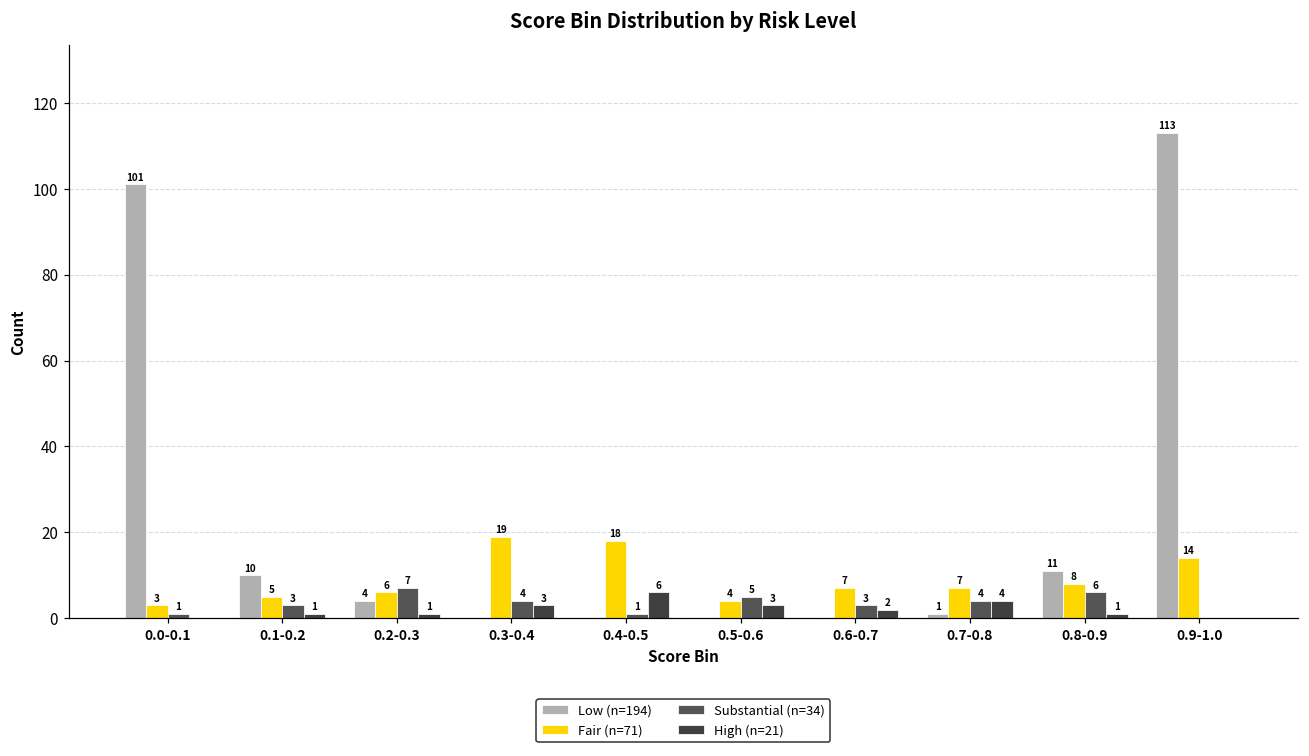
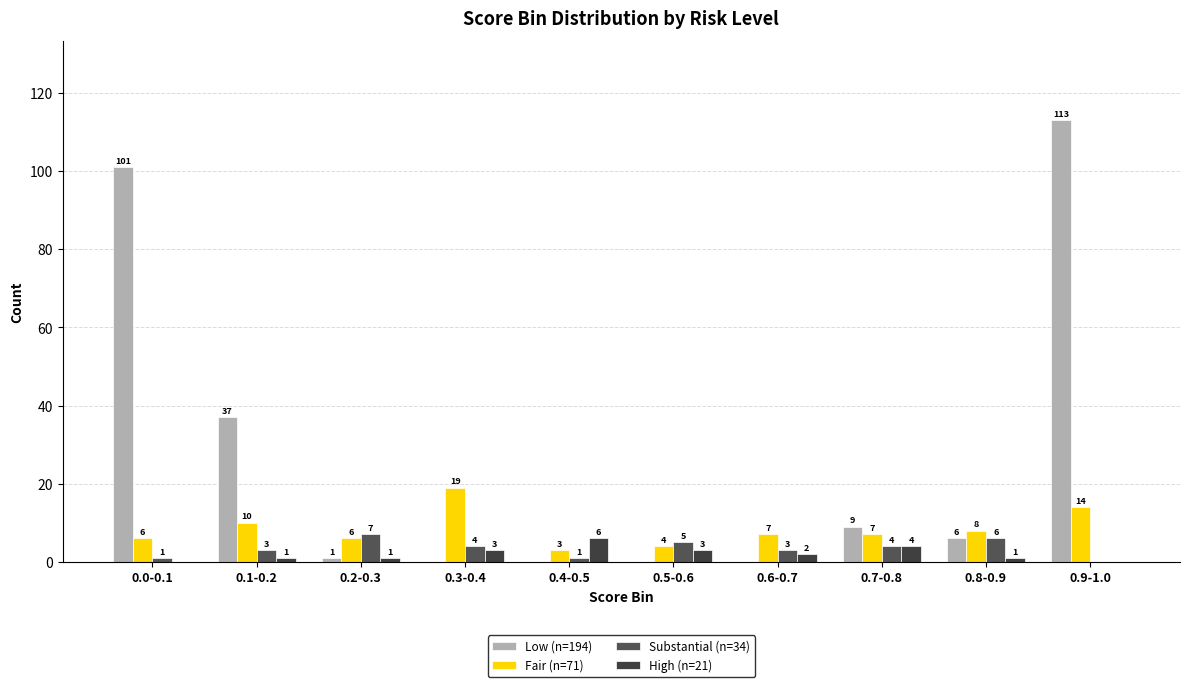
  {
    "Low (n=194)": {
      "0.0-0.1": 101,
-     "0.1-0.2": 10,
-     "0.2-0.3": 4,
-     "0.7-0.8": 1,
-     "0.8-0.9": 11,
+     "0.1-0.2": 37,
+     "0.2-0.3": 1,
+     "0.7-0.8": 9,
+     "0.8-0.9": 6,
      "0.9-1.0": 113
    },
    "Fair (n=71)": {
-     "0.0-0.1": 3,
-     "0.1-0.2": 5,
+     "0.0-0.1": 6,
+     "0.1-0.2": 10,
      "0.2-0.3": 6,
      "0.3-0.4": 19,
-     "0.4-0.5": 18,
+     "0.4-0.5": 3,
      "0.5-0.6": 4,
      "0.6-0.7": 7,
      "0.7-0.8": 7,
      "0.8-0.9": 8,
      "0.9-1.0": 14
    }
  }
